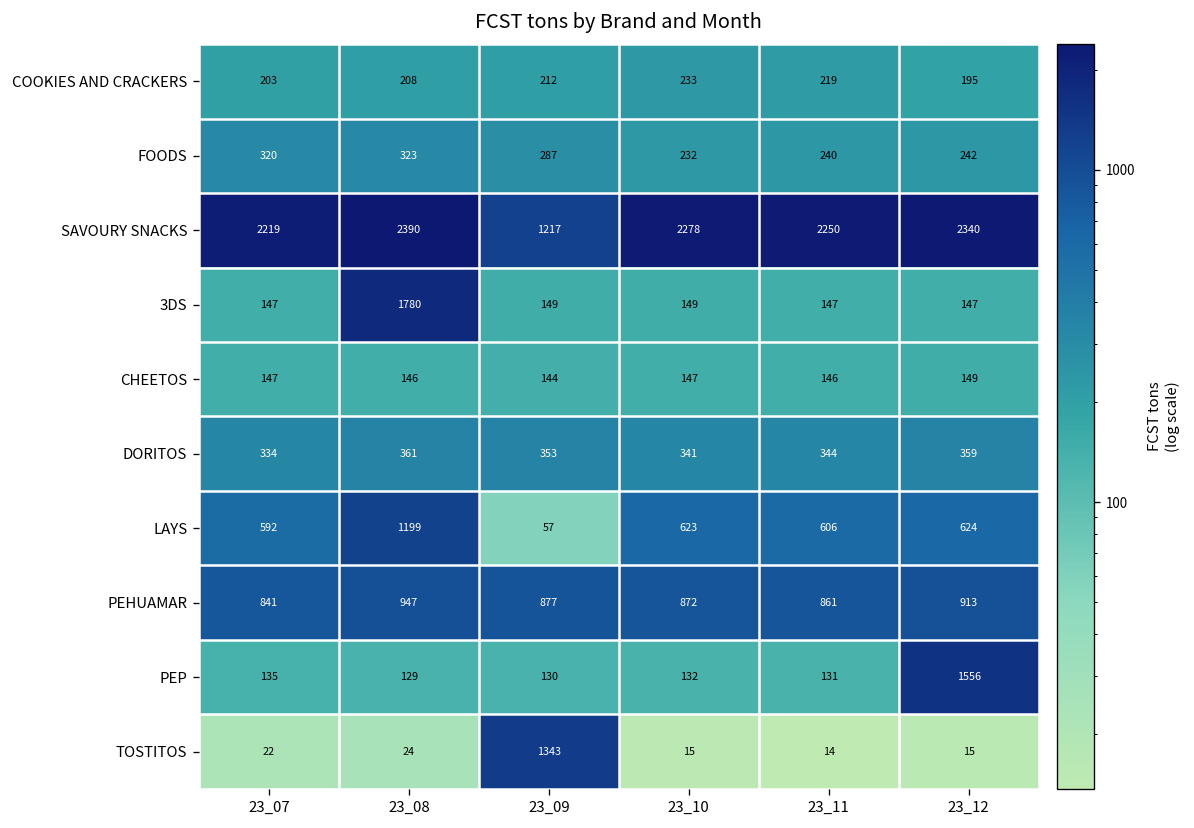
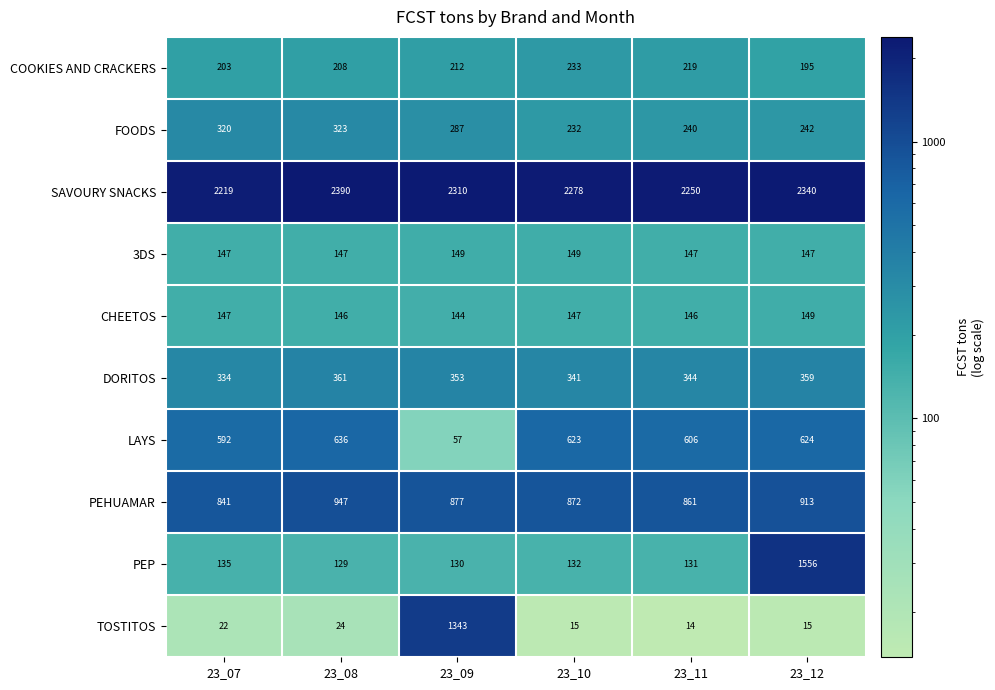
  {
    "COOKIES AND CRACKERS": {
      "23_07": 203,
      "23_08": 208,
      "23_09": 212,
      "23_10": 233,
      "23_11": 219,
      "23_12": 195
    },
    "FOODS": {
      "23_07": 320,
      "23_08": 323,
      "23_09": 287,
      "23_10": 232,
      "23_11": 240,
      "23_12": 242
    },
    "SAVOURY SNACKS": {
      "23_07": 2219,
      "23_08": 2390,
-     "23_09": 1217,
+     "23_09": 2310,
      "23_10": 2278,
      "23_11": 2250,
      "23_12": 2340
    },
    "3DS": {
      "23_07": 147,
-     "23_08": 1780,
+     "23_08": 147,
      "23_09": 149,
      "23_10": 149,
      "23_11": 147,
      "23_12": 147
    },
    "CHEETOS": {
      "23_07": 147,
      "23_08": 146,
      "23_09": 144,
      "23_10": 147,
      "23_11": 146,
      "23_12": 149
    },
    "DORITOS": {
      "23_07": 334,
      "23_08": 361,
      "23_09": 353,
      "23_10": 341,
      "23_11": 344,
      "23_12": 359
    },
    "LAYS": {
      "23_07": 592,
-     "23_08": 1199,
+     "23_08": 636,
      "23_09": 57,
      "23_10": 623,
      "23_11": 606,
      "23_12": 624
    },
    "PEHUAMAR": {
      "23_07": 841,
      "23_08": 947,
      "23_09": 877,
      "23_10": 872,
      "23_11": 861,
      "23_12": 913
    },
    "PEP": {
      "23_07": 135,
      "23_08": 129,
      "23_09": 130,
      "23_10": 132,
      "23_11": 131,
      "23_12": 1556
    },
    "TOSTITOS": {
      "23_07": 22,
      "23_08": 24,
      "23_09": 1343,
      "23_10": 15,
      "23_11": 14,
      "23_12": 15
    }
  }
